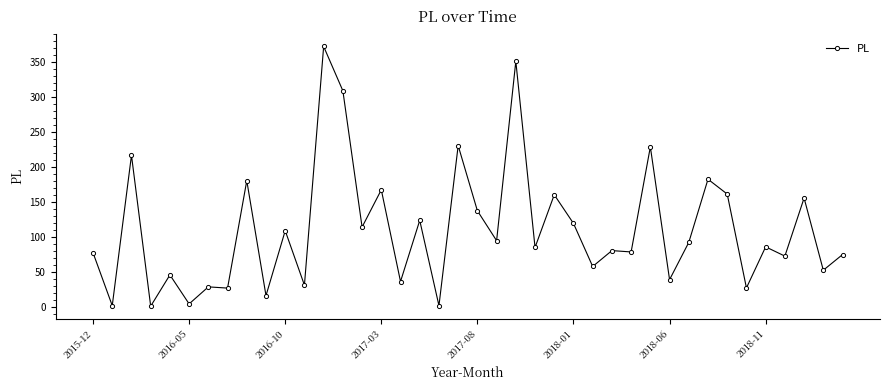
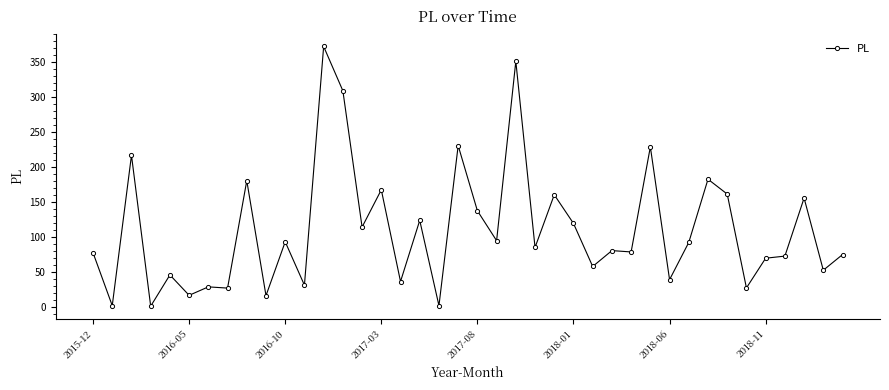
  {
    "2015-12": 80,
-   "2016-05": 0,
-   "2016-10": 110,
+   "2016-05": 20,
+   "2016-10": 90,
    "2017-03": 170,
    "2017-08": 140,
    "2018-01": 120,
    "2018-06": 40,
-   "2018-11": 90
+   "2018-11": 70
  }
